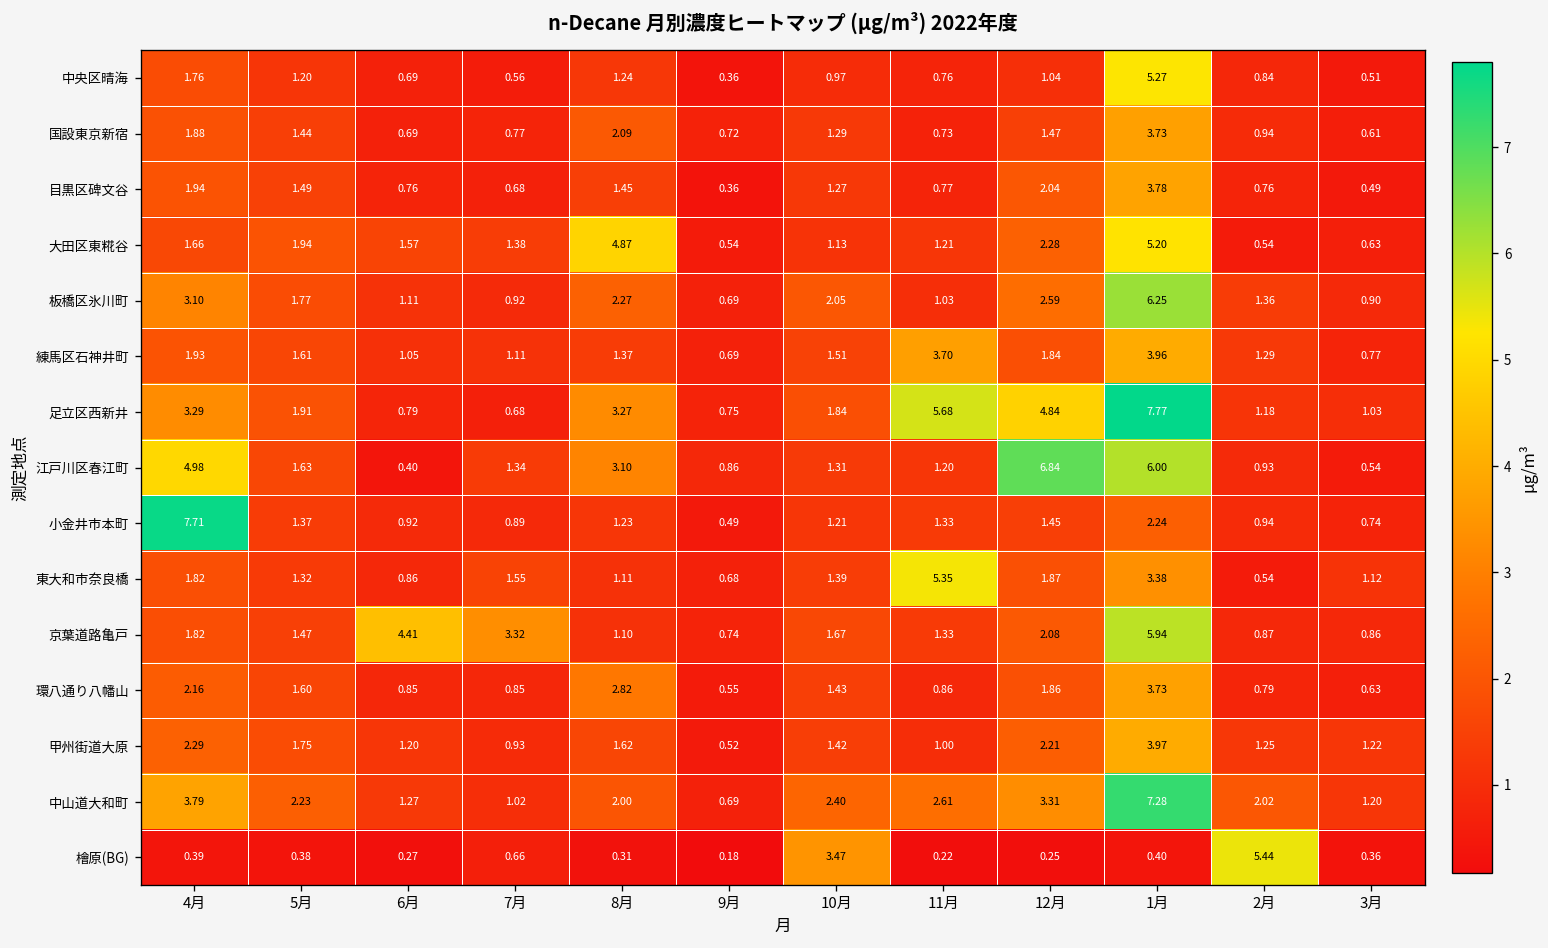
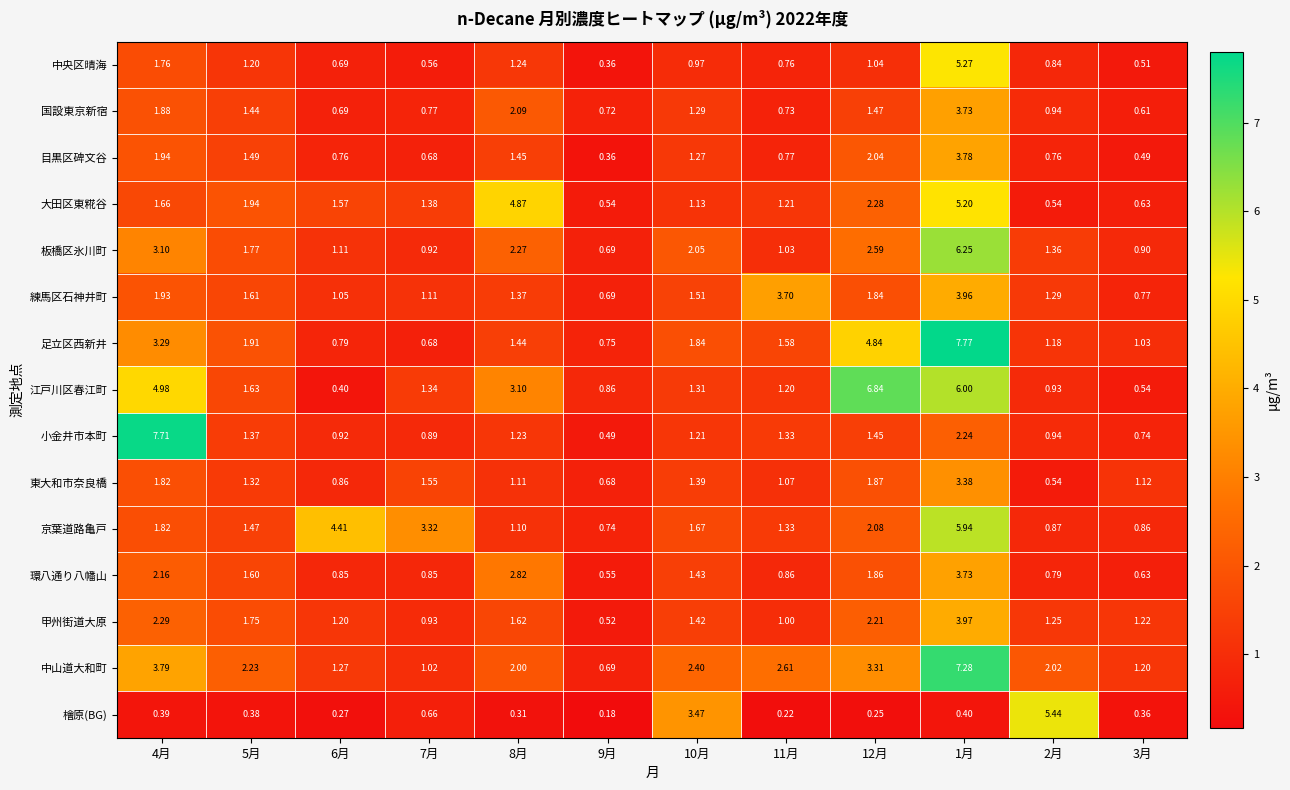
  {
    "中央区晴海": {
      "4月": 1.76,
      "5月": 1.20,
      "6月": 0.69,
      "7月": 0.56,
      "8月": 1.24,
      "9月": 0.36,
      "10月": 0.97,
      "11月": 0.76,
      "12月": 1.04,
      "1月": 5.27,
      "2月": 0.84,
      "3月": 0.51
    },
    "国設東京新宿": {
      "4月": 1.88,
      "5月": 1.44,
      "6月": 0.69,
      "7月": 0.77,
      "8月": 2.09,
      "9月": 0.72,
      "10月": 1.29,
      "11月": 0.73,
      "12月": 1.47,
      "1月": 3.73,
      "2月": 0.94,
      "3月": 0.61
    },
    "目黒区碑文谷": {
      "4月": 1.94,
      "5月": 1.49,
      "6月": 0.76,
      "7月": 0.68,
      "8月": 1.45,
      "9月": 0.36,
      "10月": 1.27,
      "11月": 0.77,
      "12月": 2.04,
      "1月": 3.78,
      "2月": 0.76,
      "3月": 0.49
    },
    "大田区東糀谷": {
      "4月": 1.66,
      "5月": 1.94,
      "6月": 1.57,
      "7月": 1.38,
      "8月": 4.87,
      "9月": 0.54,
      "10月": 1.13,
      "11月": 1.21,
      "12月": 2.28,
      "1月": 5.20,
      "2月": 0.54,
      "3月": 0.63
    },
    "板橋区氷川町": {
      "4月": 3.10,
      "5月": 1.77,
      "6月": 1.11,
      "7月": 0.92,
      "8月": 2.27,
      "9月": 0.69,
      "10月": 2.05,
      "11月": 1.03,
      "12月": 2.59,
      "1月": 6.25,
      "2月": 1.36,
      "3月": 0.90
    },
    "練馬区石神井町": {
      "4月": 1.93,
      "5月": 1.61,
      "6月": 1.05,
      "7月": 1.11,
      "8月": 1.37,
      "9月": 0.69,
      "10月": 1.51,
      "11月": 3.70,
      "12月": 1.84,
      "1月": 3.96,
      "2月": 1.29,
      "3月": 0.77
    },
    "足立区西新井": {
      "4月": 3.29,
      "5月": 1.91,
      "6月": 0.79,
      "7月": 0.68,
-     "8月": 3.27,
+     "8月": 1.44,
      "9月": 0.75,
      "10月": 1.84,
-     "11月": 5.68,
+     "11月": 1.58,
      "12月": 4.84,
      "1月": 7.77,
      "2月": 1.18,
      "3月": 1.03
    },
    "江戸川区春江町": {
      "4月": 4.98,
      "5月": 1.63,
      "6月": 0.40,
      "7月": 1.34,
      "8月": 3.10,
      "9月": 0.86,
      "10月": 1.31,
      "11月": 1.20,
      "12月": 6.84,
      "1月": 6.00,
      "2月": 0.93,
      "3月": 0.54
    },
    "小金井市本町": {
      "4月": 7.71,
      "5月": 1.37,
      "6月": 0.92,
      "7月": 0.89,
      "8月": 1.23,
      "9月": 0.49,
      "10月": 1.21,
      "11月": 1.33,
      "12月": 1.45,
      "1月": 2.24,
      "2月": 0.94,
      "3月": 0.74
    },
    "東大和市奈良橋": {
      "4月": 1.82,
      "5月": 1.32,
      "6月": 0.86,
      "7月": 1.55,
      "8月": 1.11,
      "9月": 0.68,
      "10月": 1.39,
-     "11月": 5.35,
+     "11月": 1.07,
      "12月": 1.87,
      "1月": 3.38,
      "2月": 0.54,
      "3月": 1.12
    },
    "京葉道路亀戸": {
      "4月": 1.82,
      "5月": 1.47,
      "6月": 4.41,
      "7月": 3.32,
      "8月": 1.10,
      "9月": 0.74,
      "10月": 1.67,
      "11月": 1.33,
      "12月": 2.08,
      "1月": 5.94,
      "2月": 0.87,
      "3月": 0.86
    },
    "環八通り八幡山": {
      "4月": 2.16,
      "5月": 1.60,
      "6月": 0.85,
      "7月": 0.85,
      "8月": 2.82,
      "9月": 0.55,
      "10月": 1.43,
      "11月": 0.86,
      "12月": 1.86,
      "1月": 3.73,
      "2月": 0.79,
      "3月": 0.63
    },
    "甲州街道大原": {
      "4月": 2.29,
      "5月": 1.75,
      "6月": 1.20,
      "7月": 0.93,
      "8月": 1.62,
      "9月": 0.52,
      "10月": 1.42,
      "11月": 1.00,
      "12月": 2.21,
      "1月": 3.97,
      "2月": 1.25,
      "3月": 1.22
    },
    "中山道大和町": {
      "4月": 3.79,
      "5月": 2.23,
      "6月": 1.27,
      "7月": 1.02,
      "8月": 2.00,
      "9月": 0.69,
      "10月": 2.40,
      "11月": 2.61,
      "12月": 3.31,
      "1月": 7.28,
      "2月": 2.02,
      "3月": 1.20
    },
    "檜原(BG)": {
      "4月": 0.39,
      "5月": 0.38,
      "6月": 0.27,
      "7月": 0.66,
      "8月": 0.31,
      "9月": 0.18,
      "10月": 3.47,
      "11月": 0.22,
      "12月": 0.25,
      "1月": 0.40,
      "2月": 5.44,
      "3月": 0.36
    }
  }
